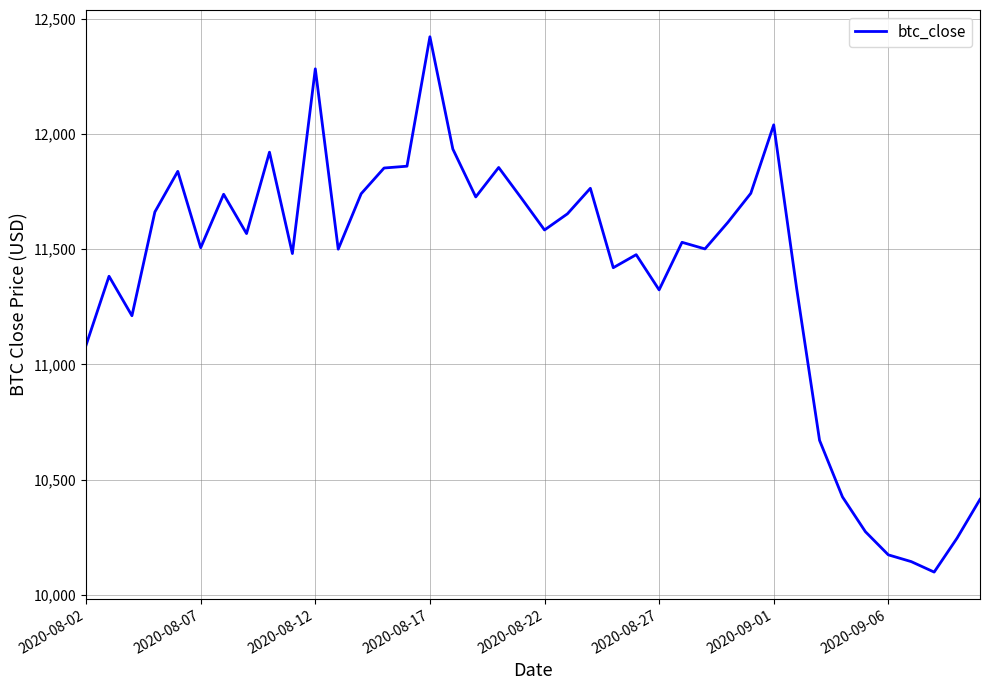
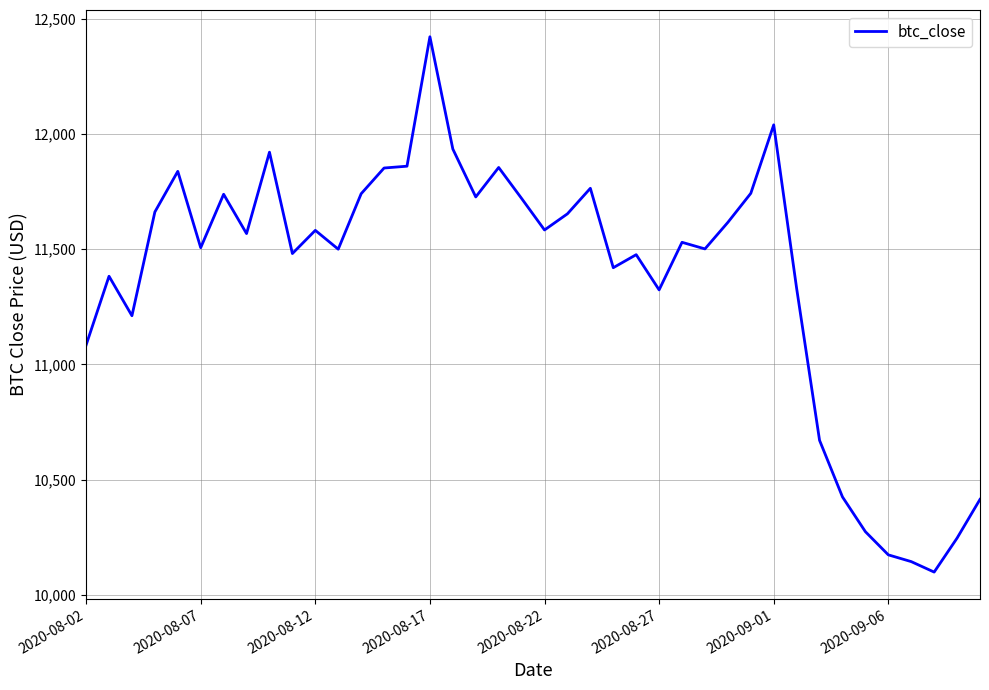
  {
    "2020-08-02": "11,080",
    "2020-08-07": "11,510",
-   "2020-08-12": "12,280",
+   "2020-08-12": "11,580",
    "2020-08-17": "12,420",
    "2020-08-22": "11,580",
    "2020-08-27": "11,320",
    "2020-09-01": "12,040",
    "2020-09-06": "10,170"
  }
